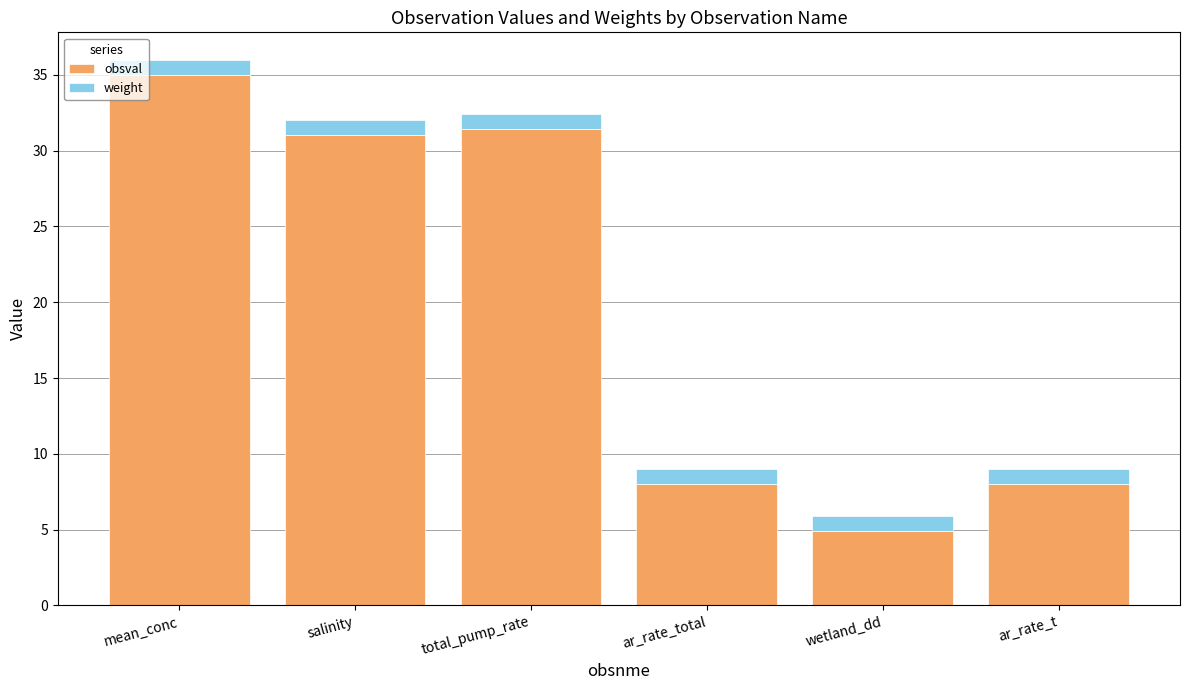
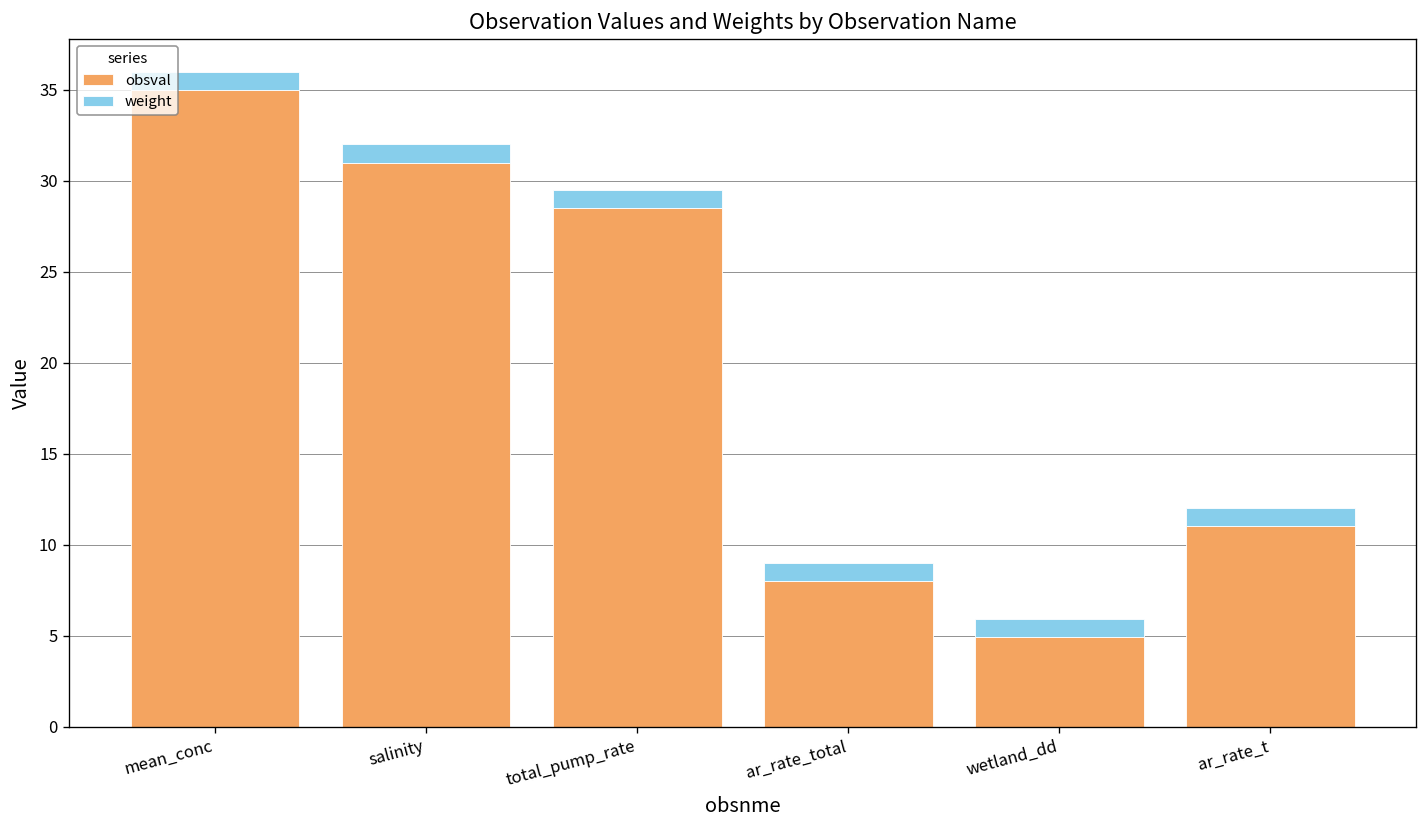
  {
    "obsval": {
      "mean_conc": 35.0,
      "salinity": 31.0,
-     "total_pump_rate": 31.4,
+     "total_pump_rate": 28.5,
      "ar_rate_total": 8.0,
      "wetland_dd": 4.9,
-     "ar_rate_t": 8
+     "ar_rate_t": 11
    },
    "weight": {
      "mean_conc": 1.0,
      "salinity": 1.0,
      "total_pump_rate": 1.0,
      "ar_rate_total": 1.0,
      "wetland_dd": 1.0,
      "ar_rate_t": 1.0
    }
  }
